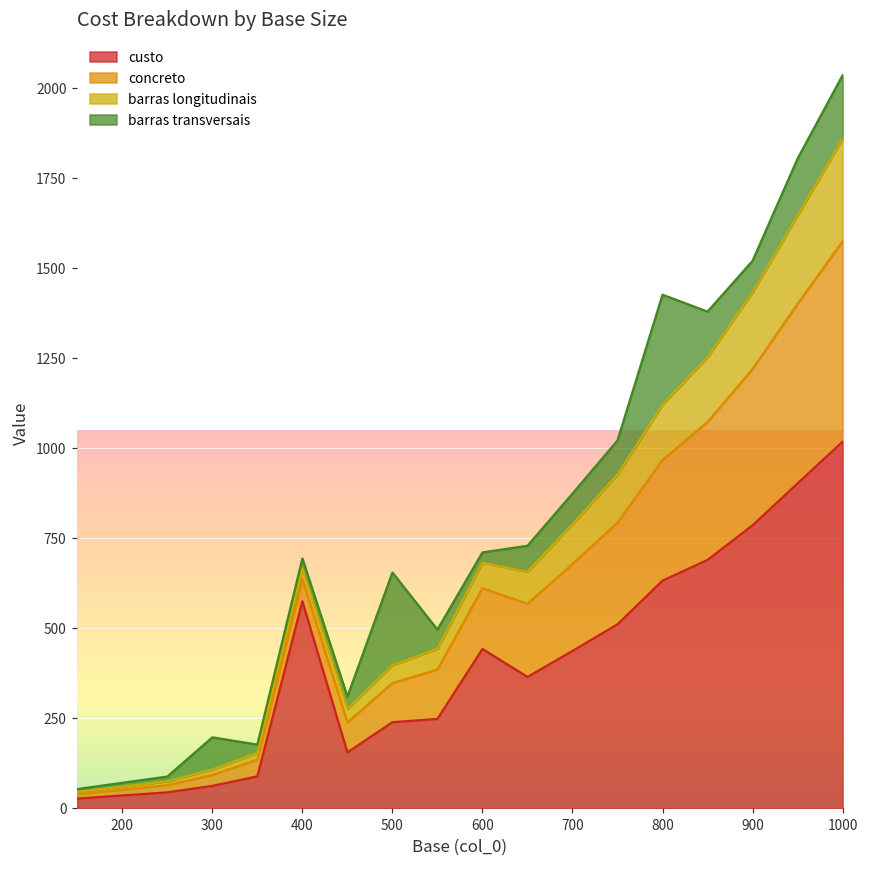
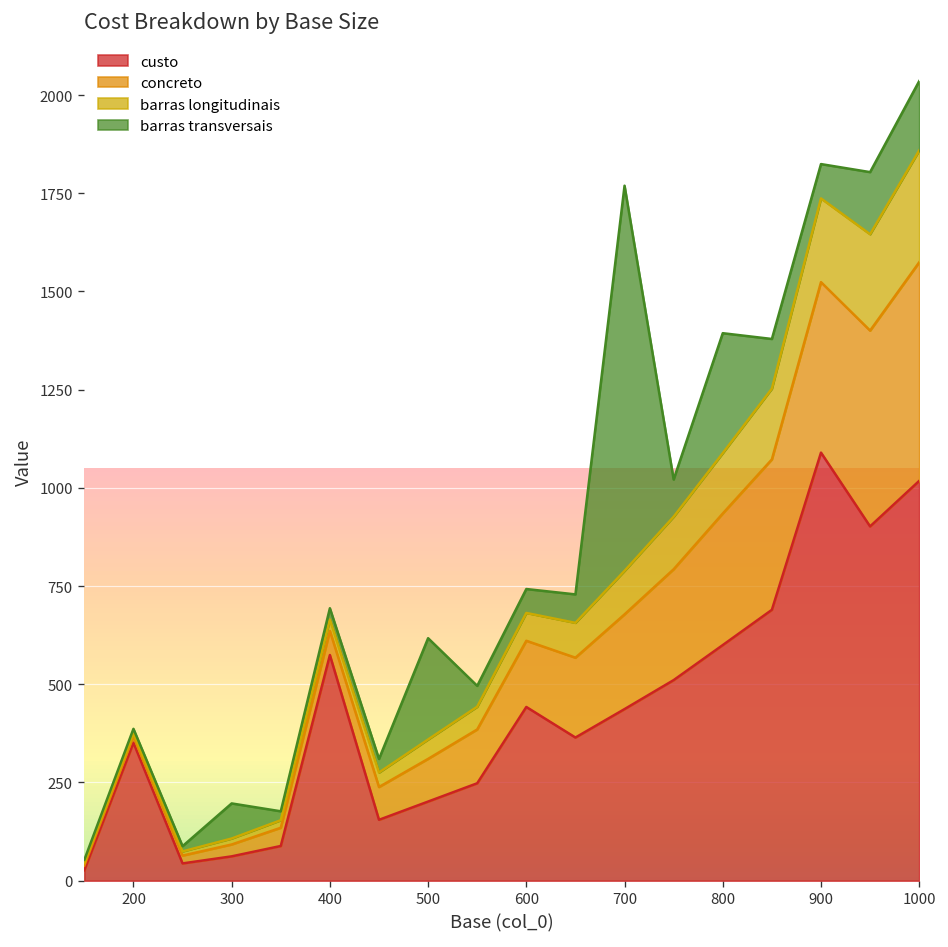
  {
    "custo": {
-     "200": 40,
+     "200": 350,
      "300": 60,
      "400": 570,
-     "500": 240,
+     "500": 200,
      "600": 440,
      "700": 440,
-     "800": 630,
-     "900": 790,
+     "800": 600,
+     "900": 1090,
      "1000": 1020
    },
    "barras transversais": {
      "200": 10,
      "300": 90,
      "400": 30,
      "500": 260,
-     "600": 30,
-     "700": 80,
+     "600": 60,
+     "700": 980,
      "800": 310,
      "900": 90,
      "1000": 180
    }
  }
